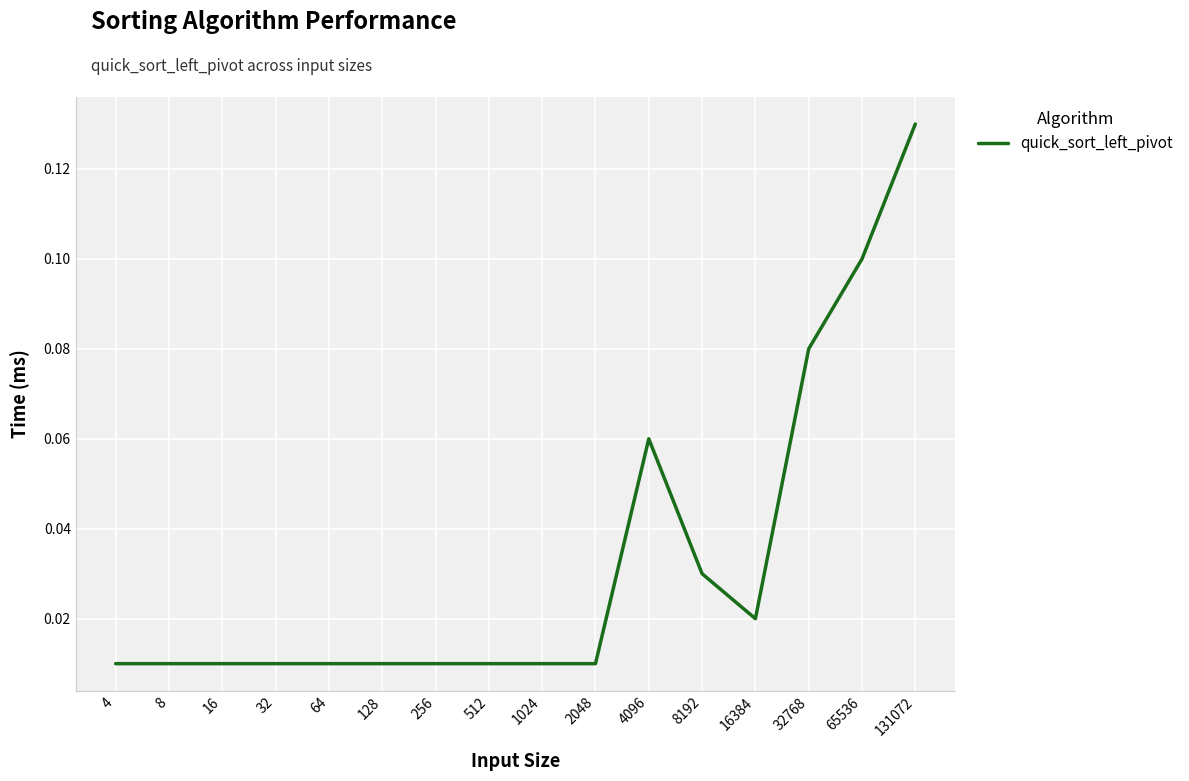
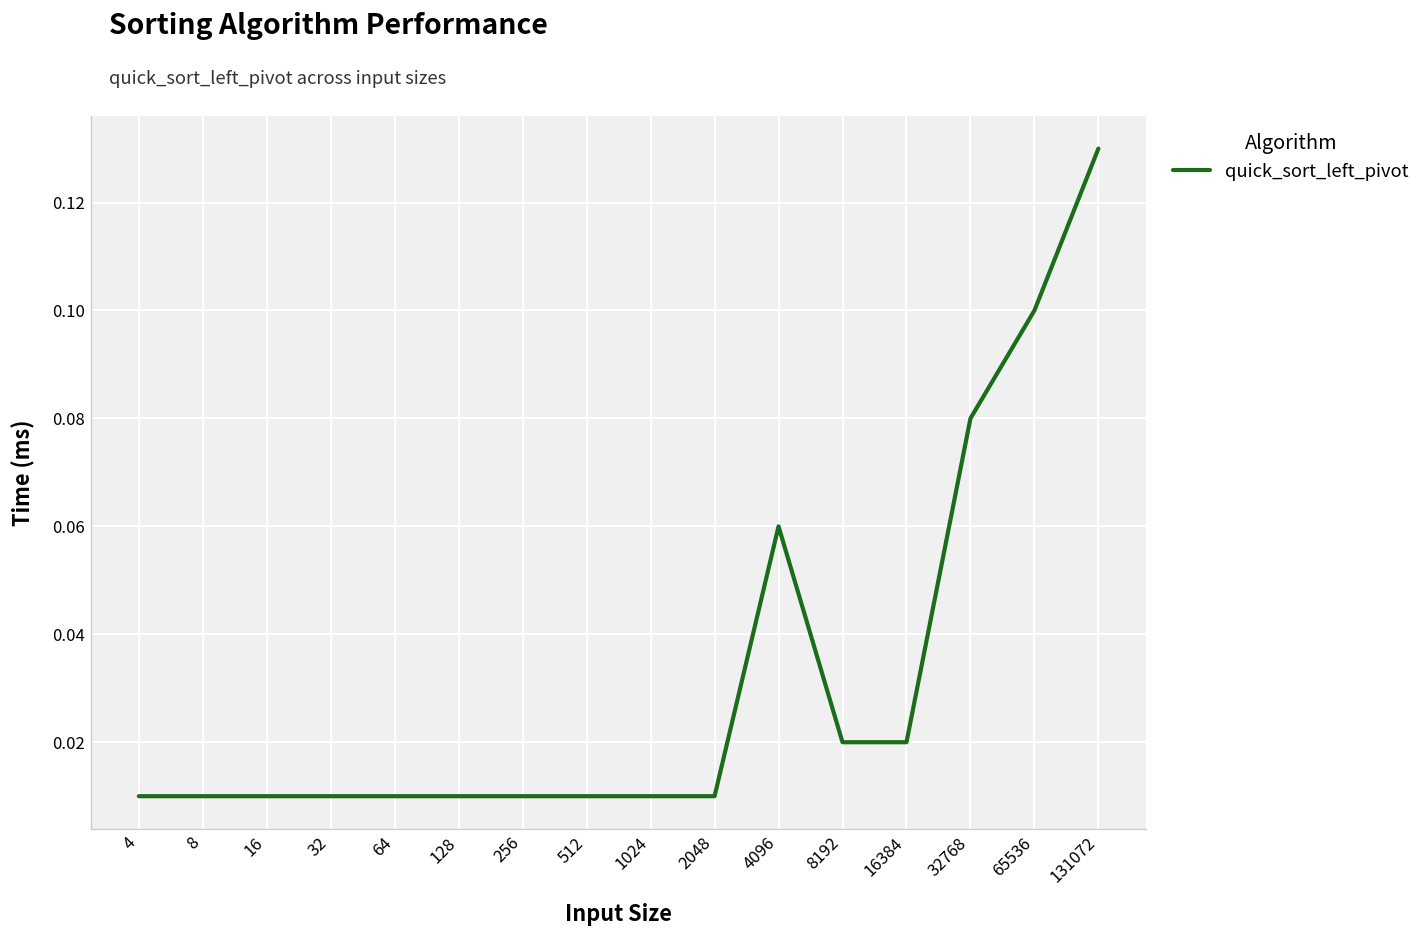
  {
    "4": 0.01,
    "8": 0.01,
    "16": 0.01,
    "32": 0.01,
    "64": 0.01,
    "128": 0.01,
    "256": 0.01,
    "512": 0.01,
    "1024": 0.01,
    "2048": 0.01,
    "4096": 0.06,
-   "8192": 0.03,
+   "8192": 0.02,
    "16384": 0.02,
    "32768": 0.08,
    "65536": 0.10,
    "131072": 0.13
  }
